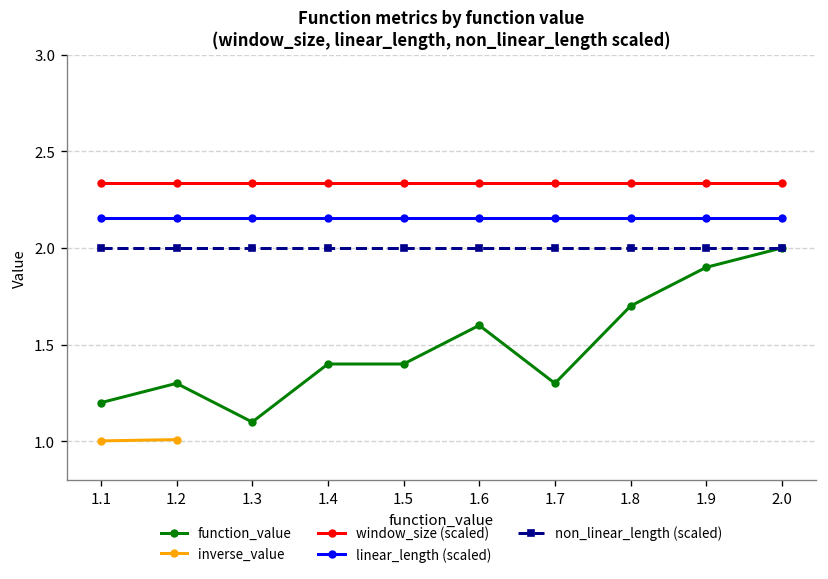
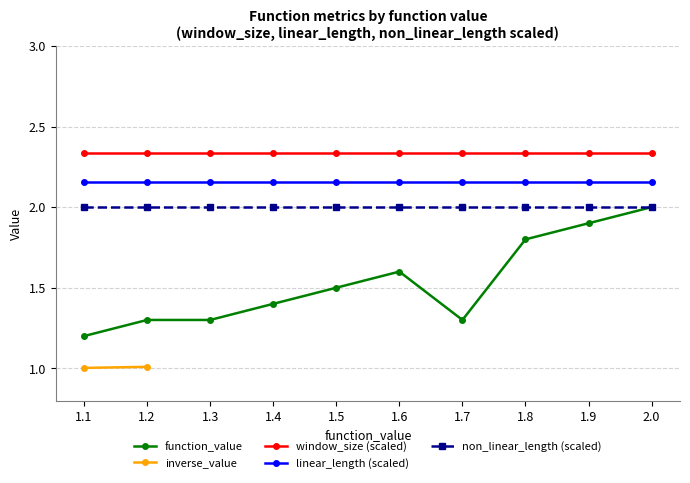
  {
    "function_value": {
      "1.1": 1.2,
      "1.2": 1.3,
-     "1.3": 1.1,
+     "1.3": 1.3,
      "1.4": 1.4,
-     "1.5": 1.4,
+     "1.5": 1.5,
      "1.6": 1.6,
      "1.7": 1.3,
-     "1.8": 1.7,
+     "1.8": 1.8,
      "1.9": 1.9
    },
    "inverse_value": {
      "1.1": 1.0,
      "1.2": 1.0
    },
    "window_size (scaled)": {
      "1.1": 2.34,
      "1.2": 2.34,
      "1.3": 2.34,
      "1.4": 2.34,
      "1.5": 2.34,
      "1.6": 2.34,
      "1.7": 2.34,
      "1.8": 2.34,
      "1.9": 2.34,
      "2.0": 2.34
    },
    "linear_length (scaled)": {
      "1.1": 2.15,
      "1.2": 2.15,
      "1.3": 2.15,
      "1.4": 2.15,
      "1.5": 2.15,
      "1.6": 2.15,
      "1.7": 2.15,
      "1.8": 2.15,
      "1.9": 2.15,
      "2.0": 2.15
    },
    "non_linear_length (scaled)": {
      "1.1": 2.0,
      "1.2": 2.0,
      "1.3": 2.0,
      "1.4": 2.0,
      "1.5": 2.0,
      "1.6": 2.0,
      "1.7": 2.0,
      "1.8": 2.0,
      "1.9": 2.0
    }
  }
